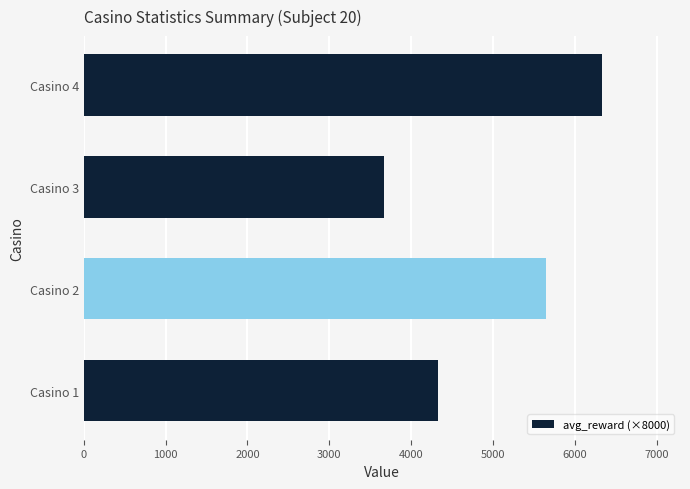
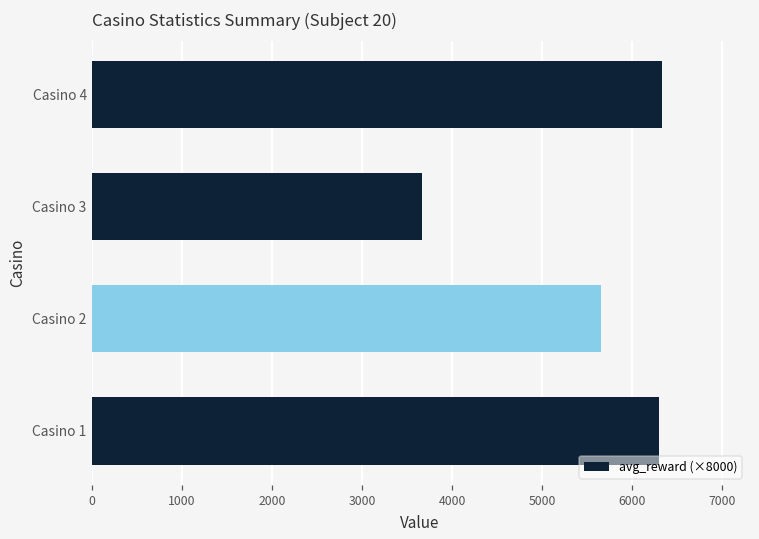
  {
    "Casino 4": 6300,
    "Casino 3": 3700,
    "Casino 2": 5600,
-   "Casino 1": 4300
+   "Casino 1": 6300
  }
